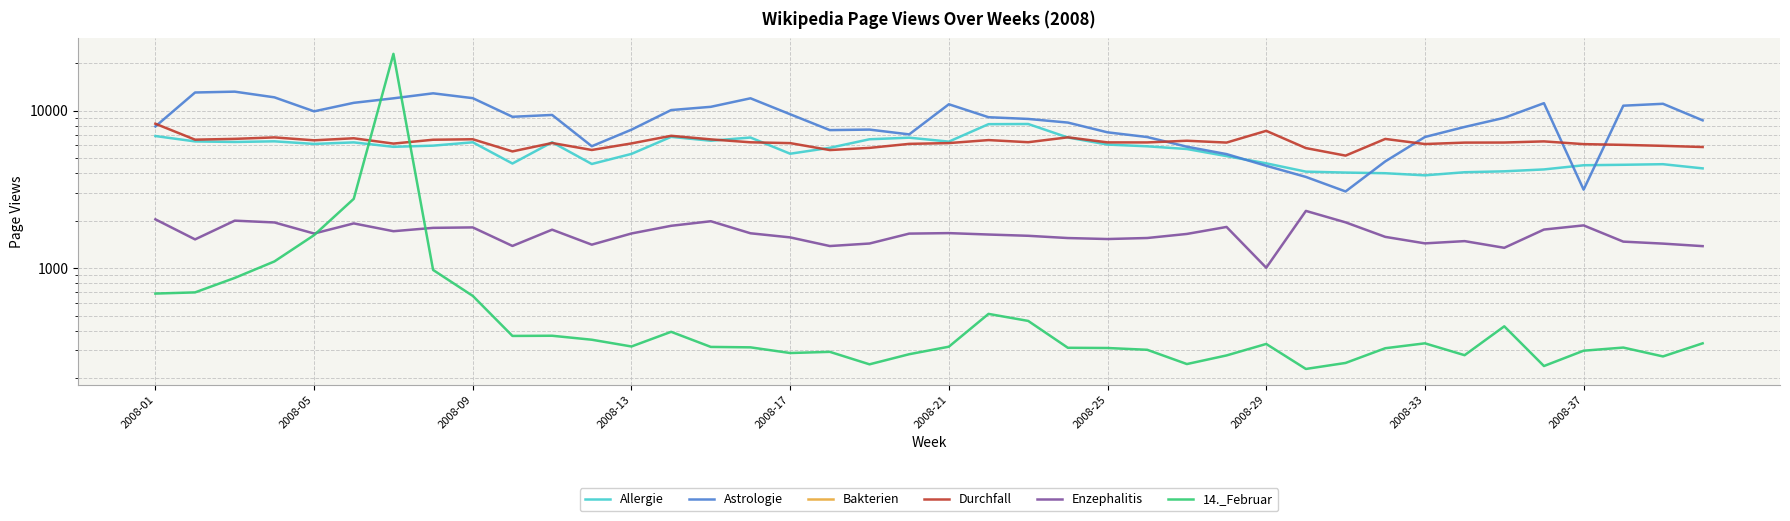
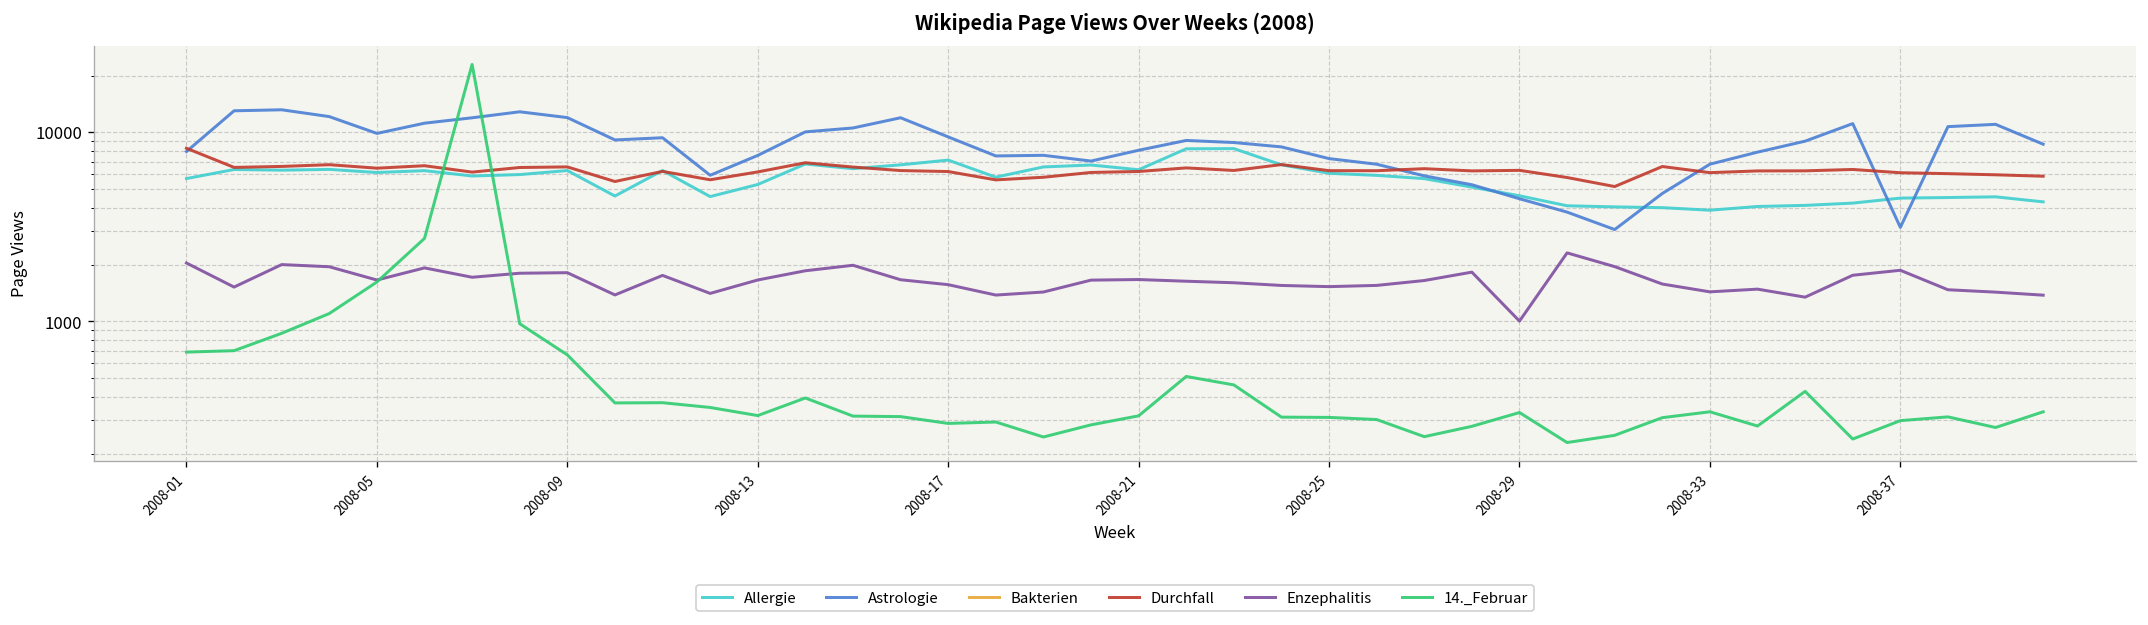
  {
    "Allergie": {
-     "2008-01": 7000,
+     "2008-01": 5700,
      "2008-05": 6100,
      "2008-09": 6300,
      "2008-13": 5300,
-     "2008-17": 5300,
+     "2008-17": 7000,
      "2008-33": 3900,
      "2008-37": 4500
    },
    "Astrologie": {
      "2008-01": 8000,
      "2008-05": 10000,
      "2008-09": 12000,
      "2008-13": 8000,
      "2008-17": 9000,
-     "2008-21": 11000,
+     "2008-21": 8000,
      "2008-25": 7000,
      "2008-33": 6800,
      "2008-37": 3100
    },
    "Durchfall": {
      "2008-01": 8000,
      "2008-05": 6500,
      "2008-09": 6600,
      "2008-13": 6200,
      "2008-17": 6200,
-     "2008-29": 7000,
+     "2008-29": 6300,
      "2008-33": 6100,
      "2008-37": 6100
    },
    "Enzephalitis": {
      "2008-01": 2000,
      "2008-09": 1800,
      "2008-13": 1700,
      "2008-17": 1600,
      "2008-21": 1700,
      "2008-25": 1500,
      "2008-29": 1000,
      "2008-33": 1400,
      "2008-37": 1900
    },
    "14._Februar": {
      "2008-01": 700,
      "2008-09": 670,
      "2008-13": 320,
      "2008-17": 290,
      "2008-21": 320,
      "2008-25": 310,
      "2008-29": 330,
      "2008-33": 330,
      "2008-37": 300
    }
  }
